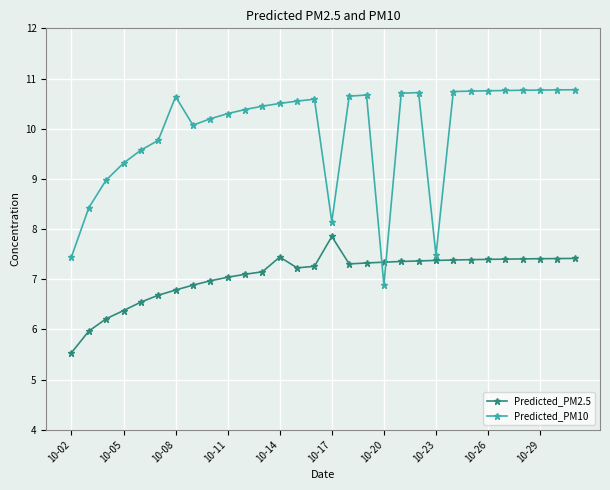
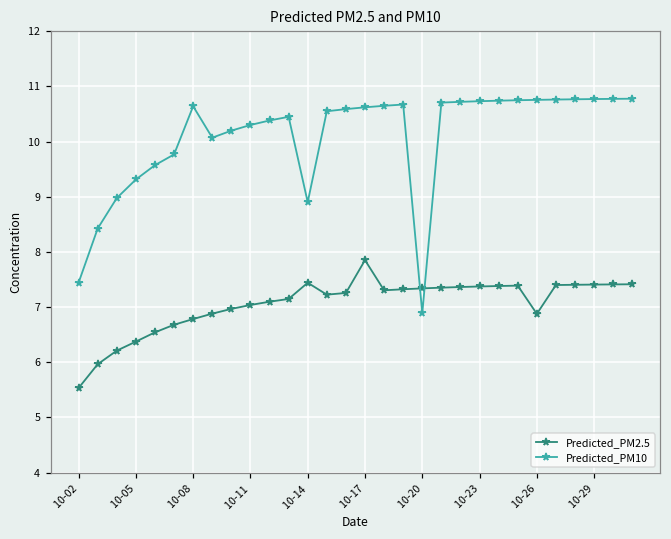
  {
    "Predicted_PM2.5": {
      "10-02": 5.5,
      "10-05": 6.4,
      "10-08": 6.8,
      "10-11": 7.0,
      "10-14": 7.4,
      "10-17": 7.9,
      "10-20": 7.3,
      "10-23": 7.4,
-     "10-26": 7.4,
+     "10-26": 6.9,
      "10-29": 7.4
    },
    "Predicted_PM10": {
      "10-02": 7.4,
      "10-05": 9.3,
      "10-08": 10.6,
      "10-11": 10.3,
-     "10-14": 10.5,
-     "10-17": 8.1,
+     "10-14": 8.9,
+     "10-17": 10.6,
      "10-20": 6.9,
-     "10-23": 7.5,
+     "10-23": 10.7,
      "10-26": 10.8,
      "10-29": 10.8
    }
  }
